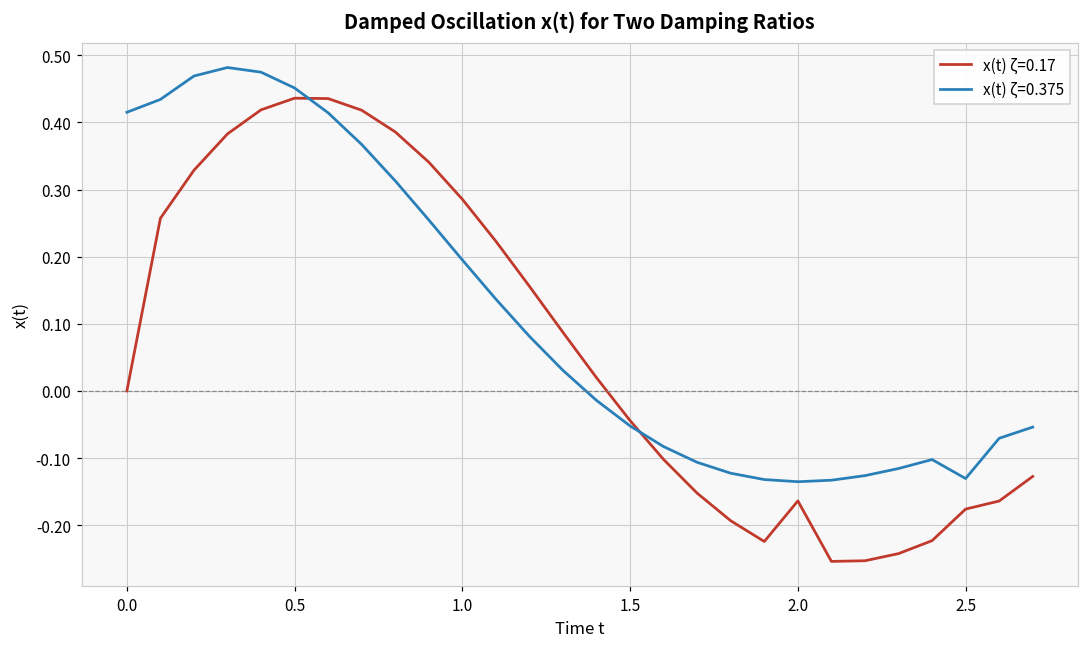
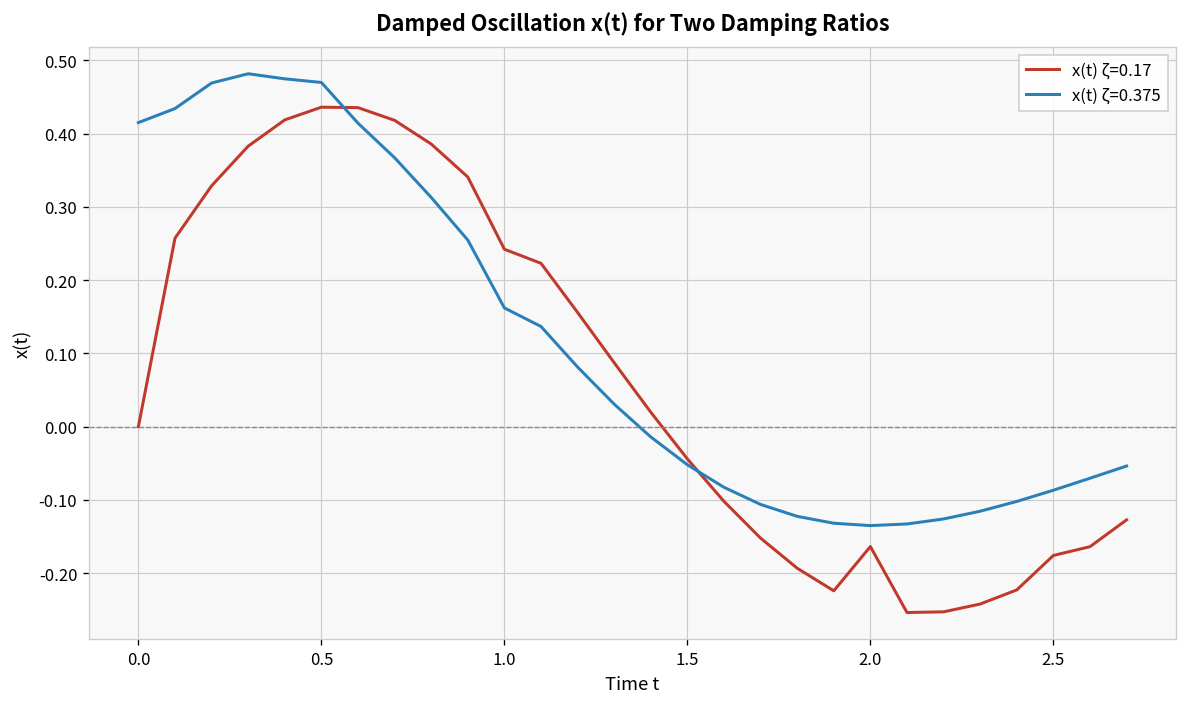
  {
    "x(t) ζ=0.17": {
      "0.0": 0.00,
      "0.5": 0.44,
-     "1.0": 0.29,
+     "1.0": 0.24,
      "1.5": -0.04,
      "2.0": -0.16,
      "2.5": -0.18
    },
    "x(t) ζ=0.375": {
      "0.0": 0.42,
-     "0.5": 0.45,
-     "1.0": 0.20,
+     "0.5": 0.47,
+     "1.0": 0.16,
      "1.5": -0.05,
      "2.0": -0.14,
-     "2.5": -0.13
+     "2.5": -0.09
    }
  }
